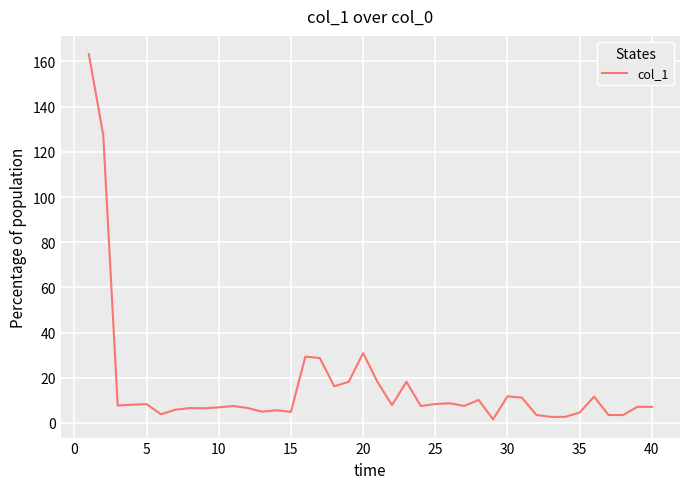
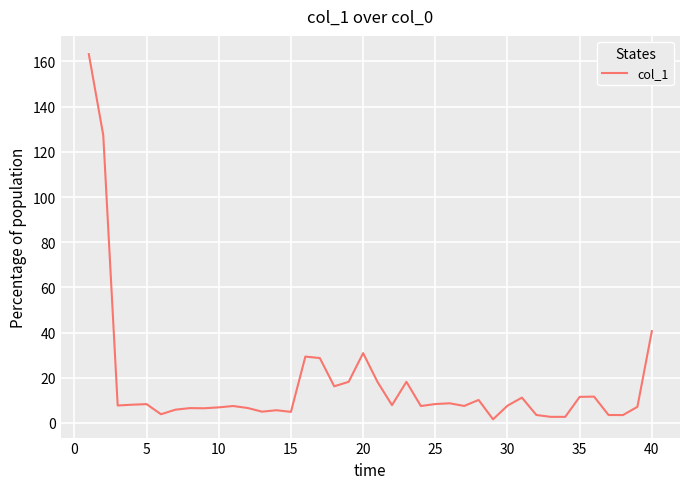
  {
    "5": 8,
    "10": 7,
    "15": 5,
    "20": 31,
    "25": 8,
-   "30": 12,
-   "35": 5,
-   "40": 7
+   "30": 8,
+   "35": 12,
+   "40": 41
  }
